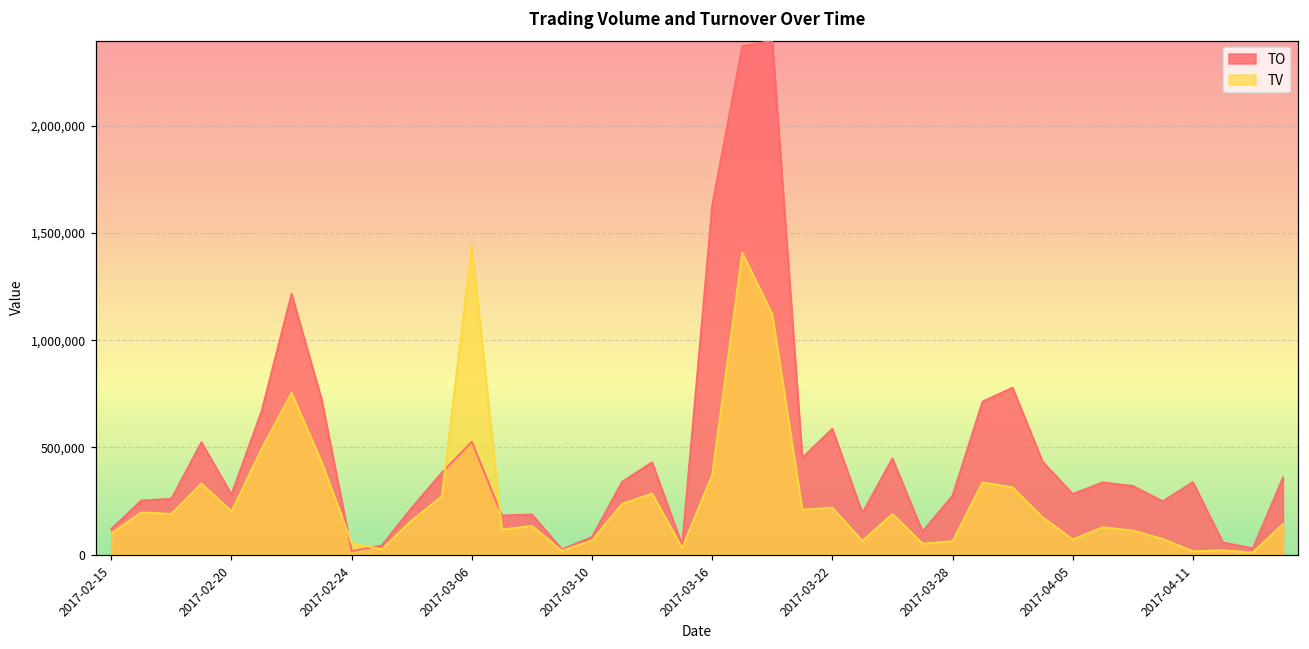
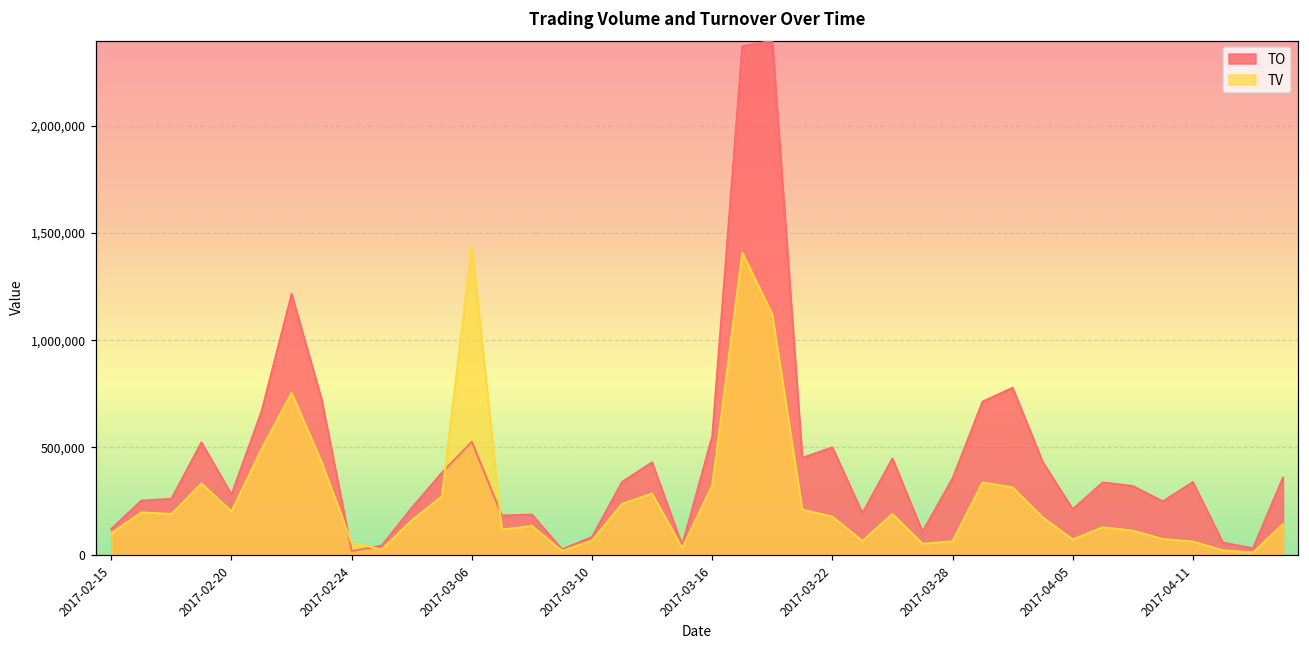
  {
    "TO": {
      "2017-02-15": "120,000",
      "2017-02-20": "280,000",
      "2017-02-24": "20,000",
      "2017-03-06": "530,000",
      "2017-03-10": "80,000",
-     "2017-03-16": "1,630,000",
-     "2017-03-22": "590,000",
-     "2017-03-28": "280,000",
-     "2017-04-05": "280,000",
+     "2017-03-16": "550,000",
+     "2017-03-22": "500,000",
+     "2017-03-28": "360,000",
+     "2017-04-05": "210,000",
      "2017-04-11": "340,000"
    },
    "TV": {
      "2017-02-15": "100,000",
      "2017-02-20": "200,000",
      "2017-02-24": "60,000",
      "2017-03-06": "1,440,000",
      "2017-03-10": "70,000",
-     "2017-03-16": "370,000",
-     "2017-03-22": "220,000",
+     "2017-03-16": "320,000",
+     "2017-03-22": "180,000",
      "2017-03-28": "60,000",
      "2017-04-05": "70,000",
-     "2017-04-11": "20,000"
+     "2017-04-11": "60,000"
    }
  }
